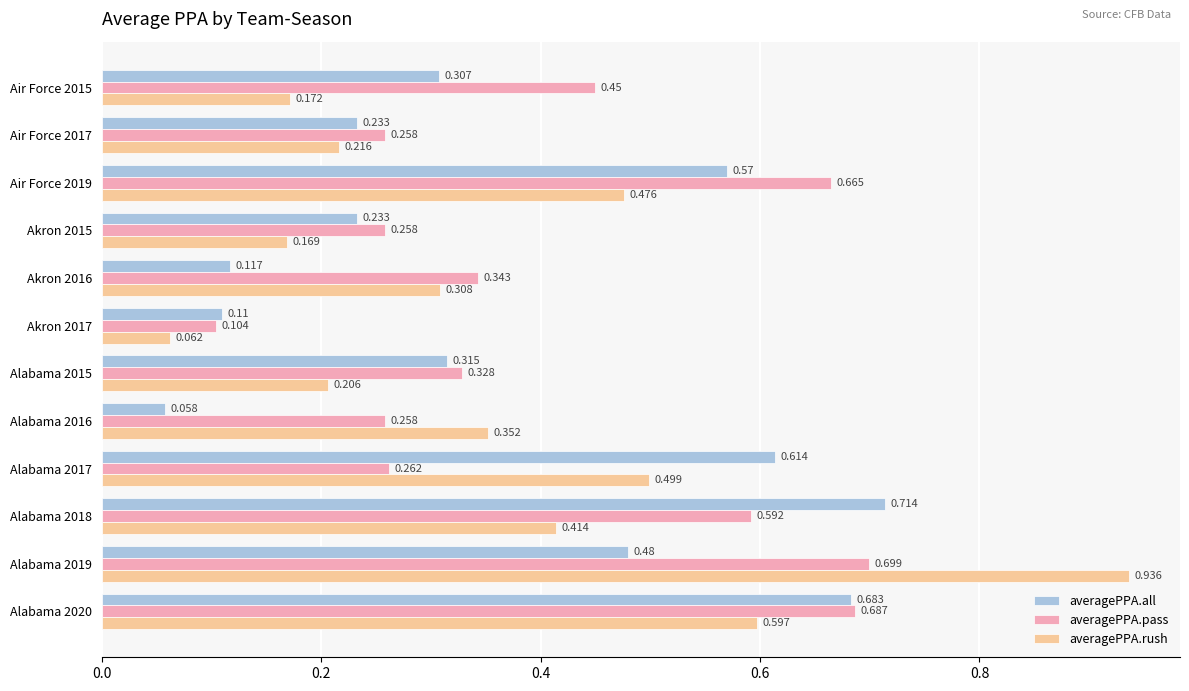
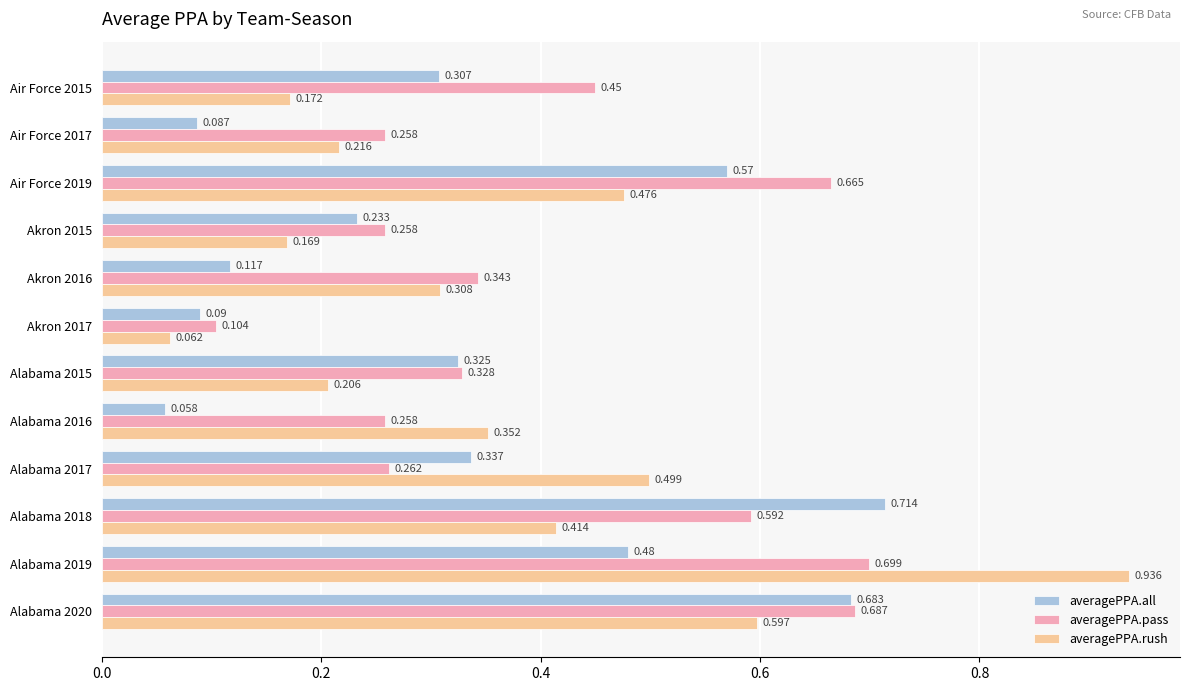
  {
    "averagePPA.all": {
      "Air Force 2015": 0.307,
-     "Air Force 2017": 0.233,
+     "Air Force 2017": 0.087,
      "Air Force 2019": 0.57,
      "Akron 2015": 0.233,
      "Akron 2016": 0.117,
-     "Akron 2017": 0.11,
-     "Alabama 2015": 0.315,
+     "Akron 2017": 0.09,
+     "Alabama 2015": 0.325,
      "Alabama 2016": 0.058,
-     "Alabama 2017": 0.614,
+     "Alabama 2017": 0.337,
      "Alabama 2018": 0.714,
      "Alabama 2019": 0.48,
      "Alabama 2020": 0.683
    }
  }
